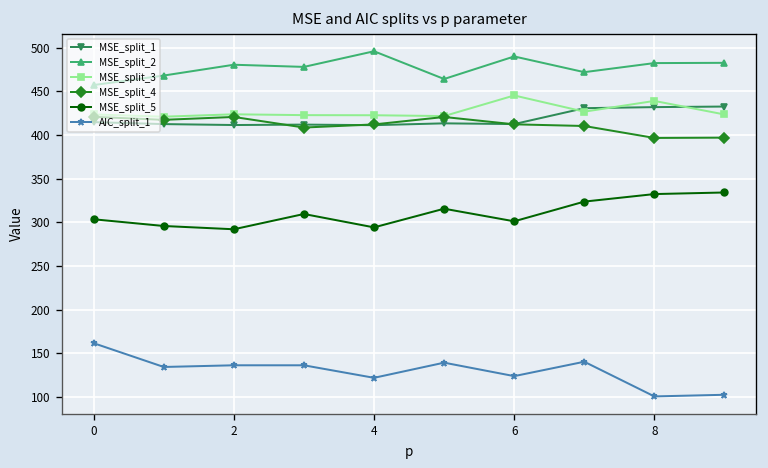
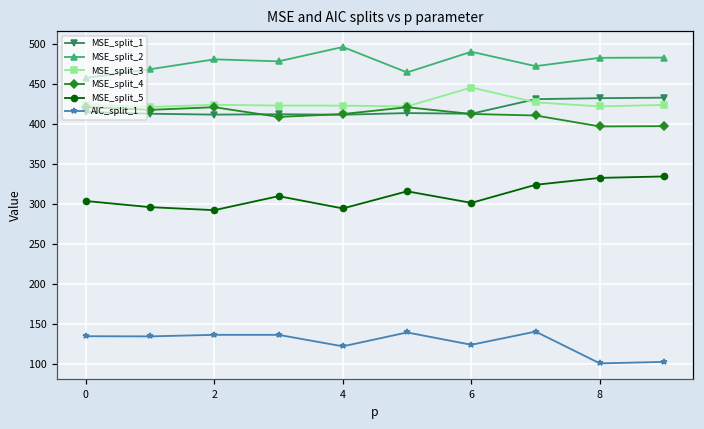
  {
    "MSE_split_3": {
      "4": 420,
      "6": 450,
-     "8": 440
+     "8": 420
    },
    "MSE_split_5": {
      "0": 300,
      "2": 290,
      "4": 290,
      "6": 300,
      "8": 330
    },
    "AIC_split_1": {
-     "0": 160,
+     "0": 130,
      "2": 140,
      "4": 120,
      "6": 120,
      "8": 100
    }
  }
